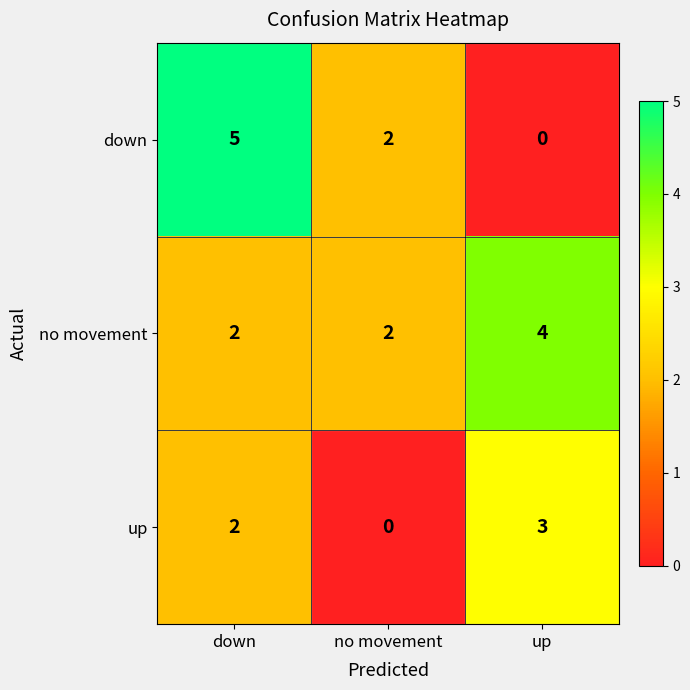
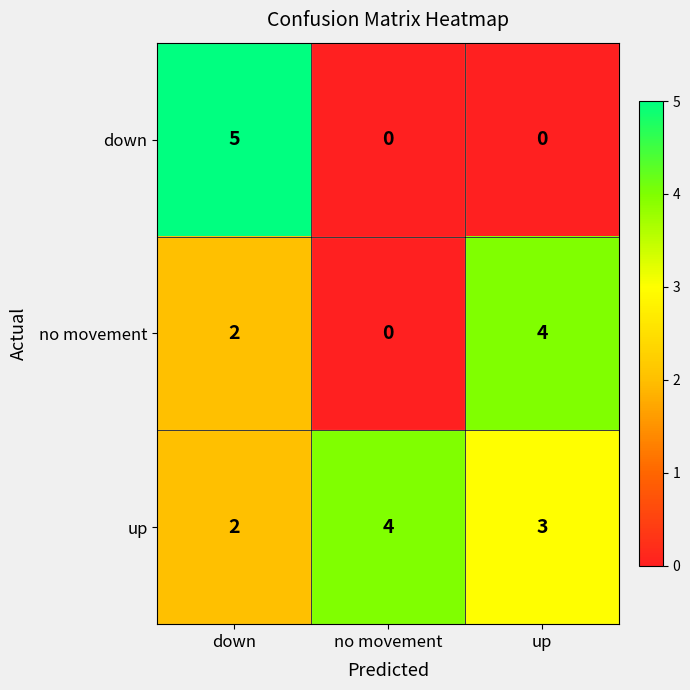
  {
    "down": {
      "down": 5,
-     "no movement": 2,
+     "no movement": 0,
      "up": 0
    },
    "no movement": {
      "down": 2,
-     "no movement": 2,
+     "no movement": 0,
      "up": 4
    },
    "up": {
      "down": 2,
-     "no movement": 0,
+     "no movement": 4,
      "up": 3
    }
  }
